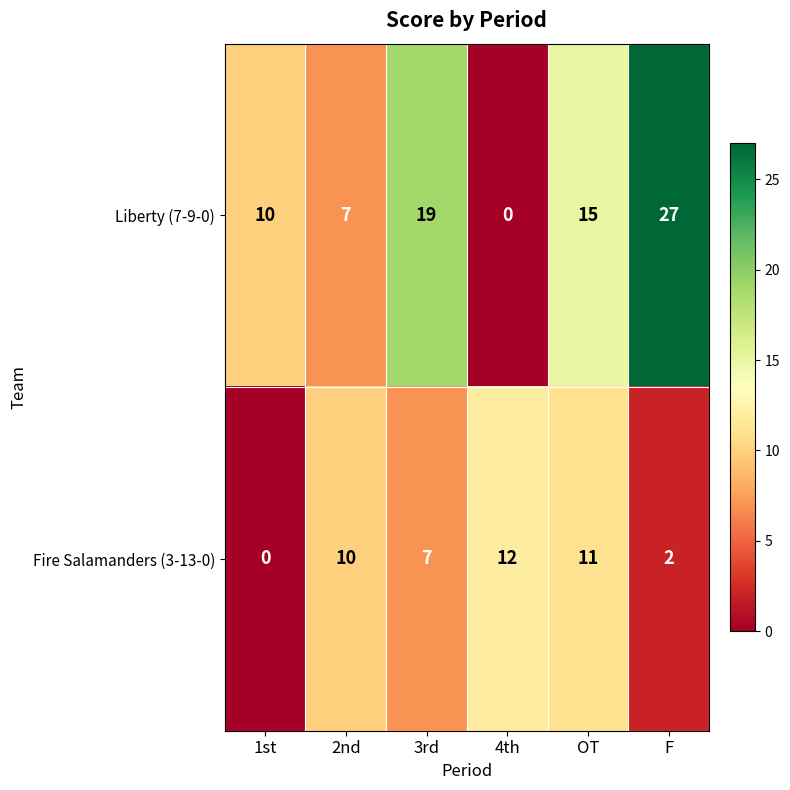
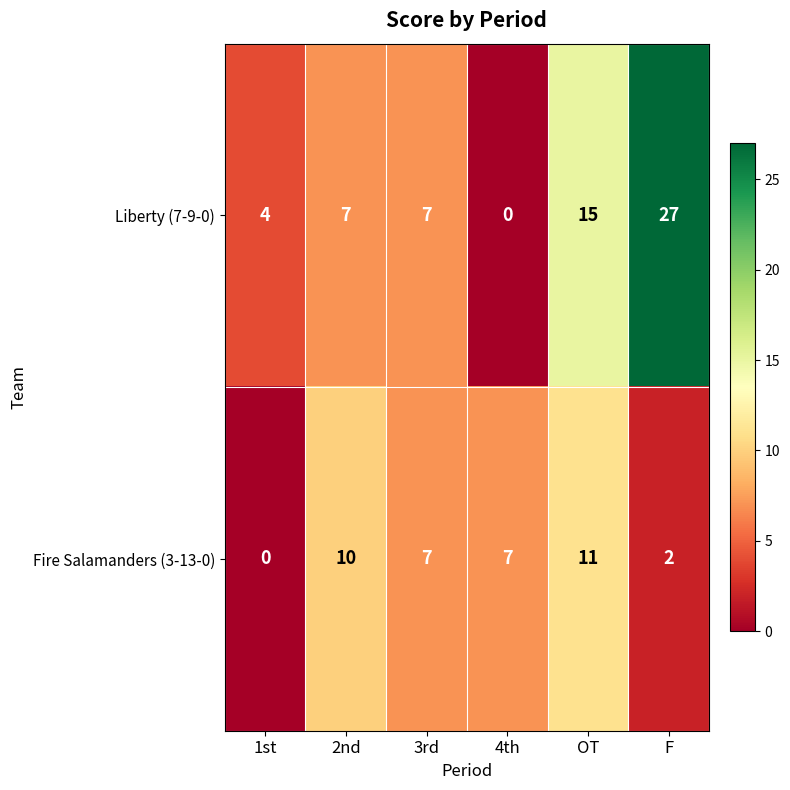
  {
    "Liberty (7-9-0)": {
-     "1st": 10,
+     "1st": 4,
      "2nd": 7,
-     "3rd": 19,
+     "3rd": 7,
      "4th": 0,
      "OT": 15,
      "F": 27
    },
    "Fire Salamanders (3-13-0)": {
      "1st": 0,
      "2nd": 10,
      "3rd": 7,
-     "4th": 12,
+     "4th": 7,
      "OT": 11,
      "F": 2
    }
  }
